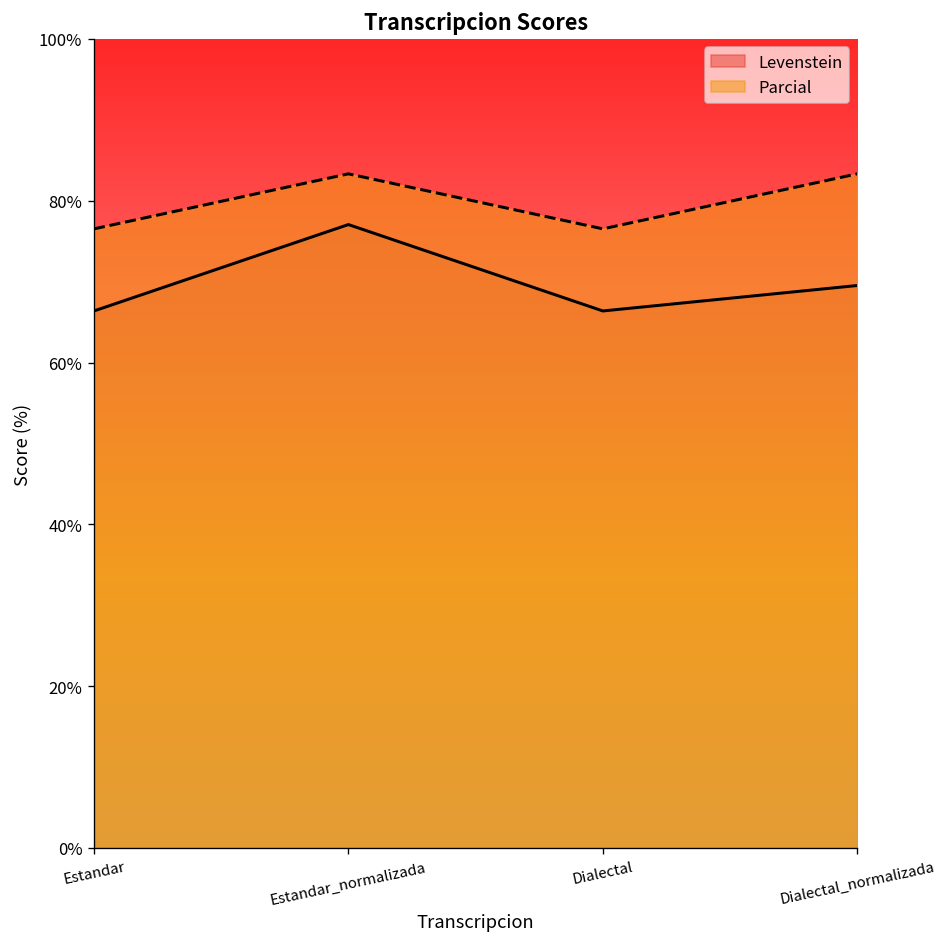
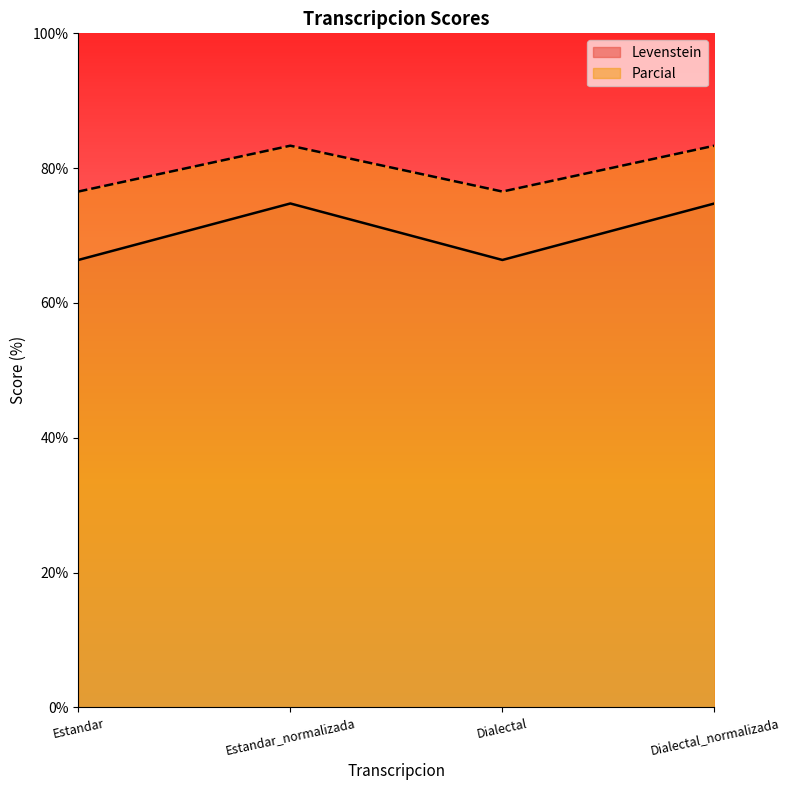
  {
    "Levenstein": {
      "Estandar": "66%",
-     "Estandar_normalizada": "77%",
+     "Estandar_normalizada": "75%",
      "Dialectal": "66%",
-     "Dialectal_normalizada": "70%"
+     "Dialectal_normalizada": "75%"
    },
    "Parcial": {
      "Estandar": "77%",
      "Estandar_normalizada": "83%",
      "Dialectal": "77%",
      "Dialectal_normalizada": "83%"
    }
  }
